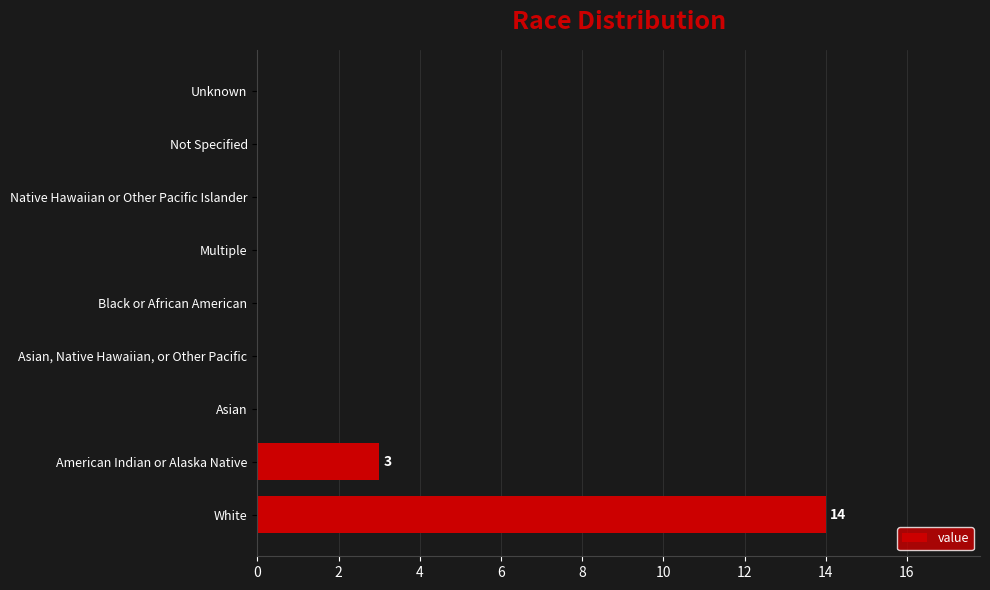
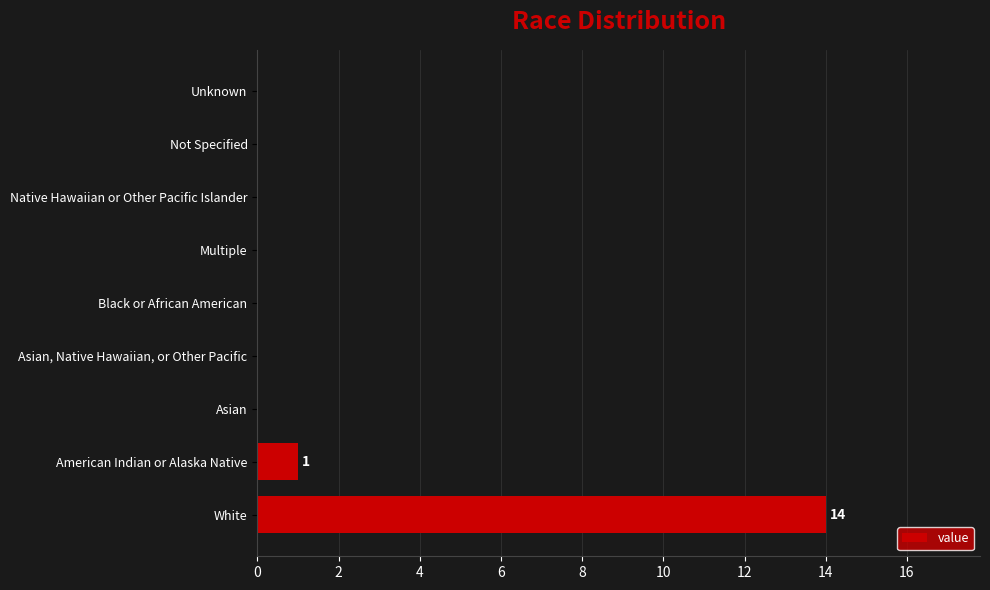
  {
-   "American Indian or Alaska Native": 3,
+   "American Indian or Alaska Native": 1,
    "White": 14
  }
